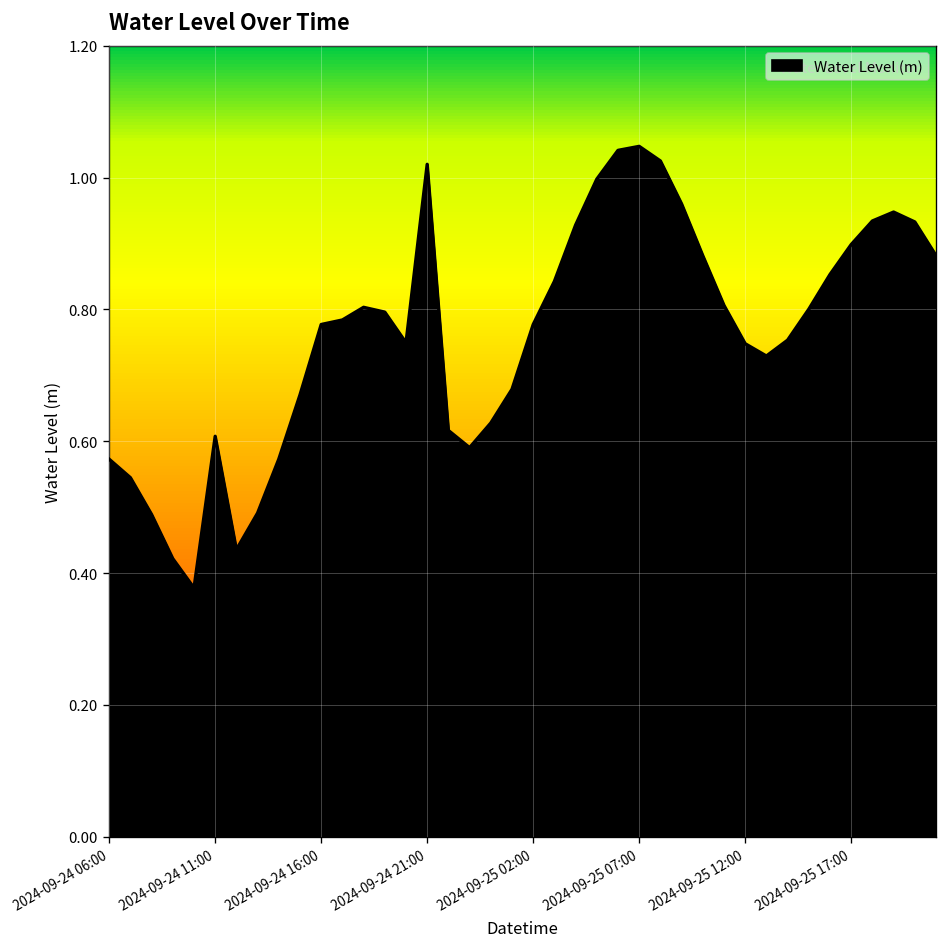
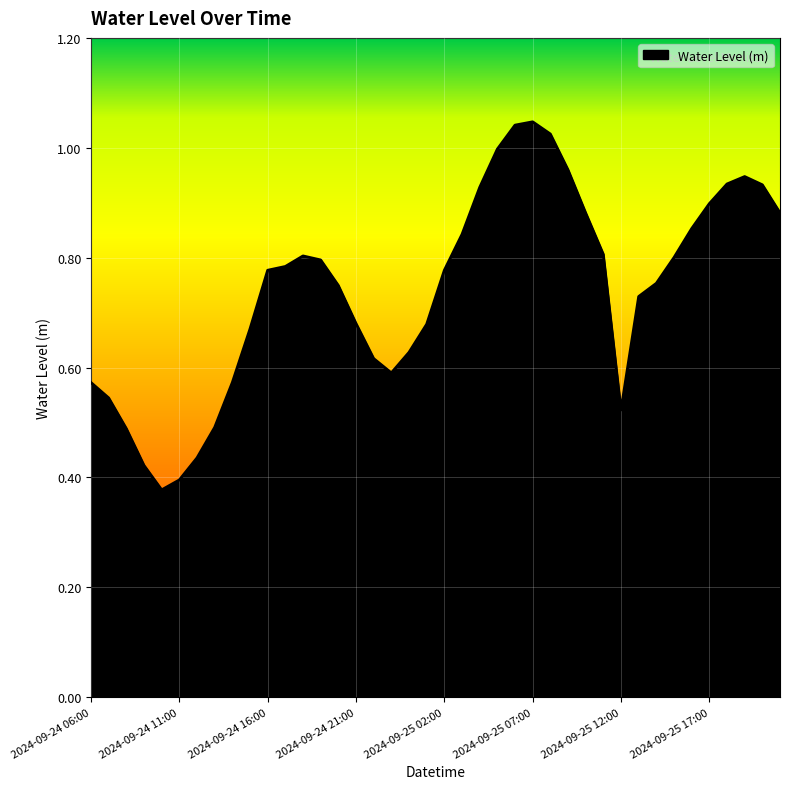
  {
    "2024-09-24 06:00": 0.57,
-   "2024-09-24 11:00": 0.61,
+   "2024-09-24 11:00": 0.40,
    "2024-09-24 16:00": 0.78,
-   "2024-09-24 21:00": 1.02,
+   "2024-09-24 21:00": 0.68,
    "2024-09-25 02:00": 0.78,
    "2024-09-25 07:00": 1.05,
-   "2024-09-25 12:00": 0.75,
+   "2024-09-25 12:00": 0.52,
    "2024-09-25 17:00": 0.90
  }
